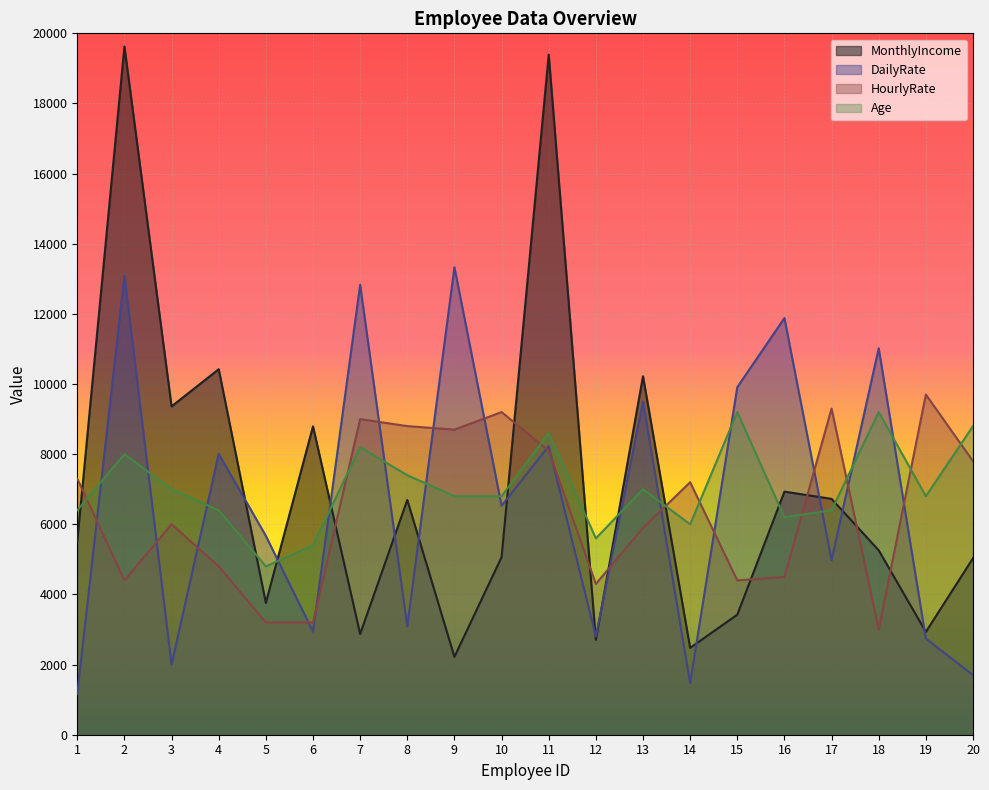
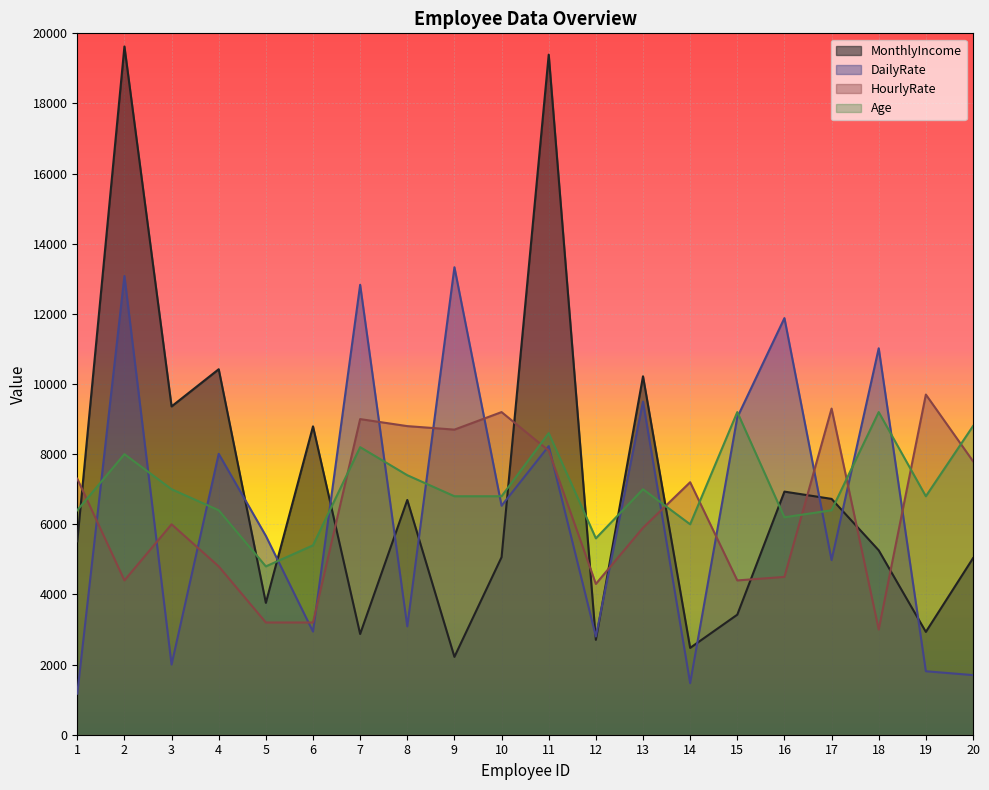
  {
    "MonthlyIncome": {
      "1": 5500,
      "2": 19600,
      "3": 9400,
      "4": 10400,
      "5": 3800,
      "6": 8800,
      "7": 2900,
      "8": 6700,
      "9": 2200,
      "10": 5100,
      "11": 19400,
      "12": 2700,
      "13": 10200,
      "14": 2500,
      "15": 3400,
      "16": 6900,
      "17": 6700,
      "18": 5300,
      "19": 2900,
      "20": 5000
    },
    "DailyRate": {
      "1": 1200,
      "2": 13100,
      "3": 2000,
      "4": 8000,
      "5": 5700,
      "6": 2900,
      "7": 12800,
      "8": 3100,
      "9": 13300,
      "10": 6500,
      "11": 8200,
      "12": 2800,
      "13": 9500,
      "14": 1500,
-     "15": 9900,
+     "15": 9100,
      "16": 11900,
      "17": 5000,
      "18": 11000,
-     "19": 2700,
+     "19": 1800,
      "20": 1700
    }
  }
